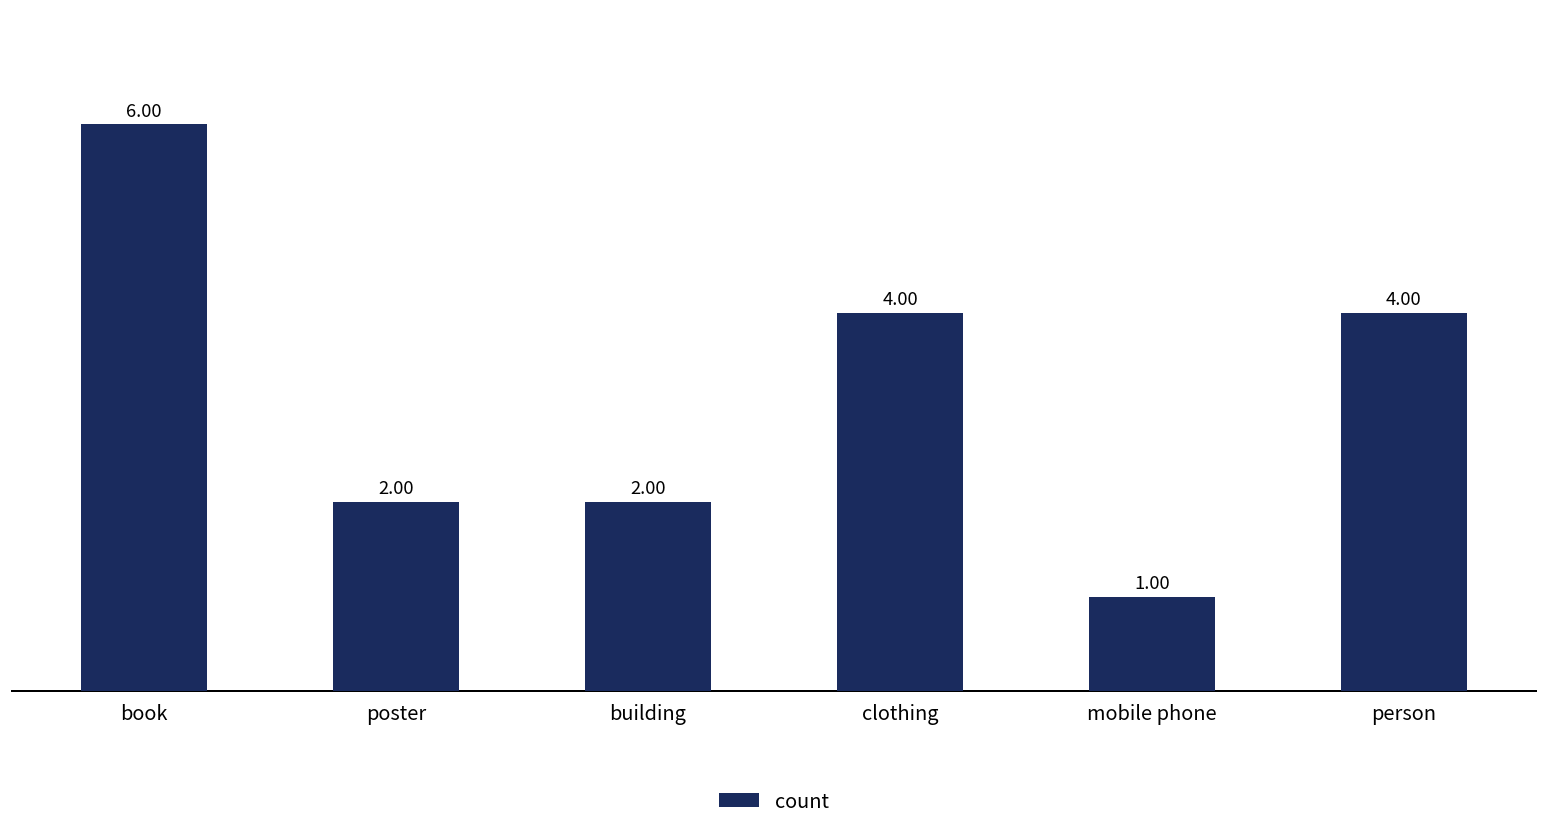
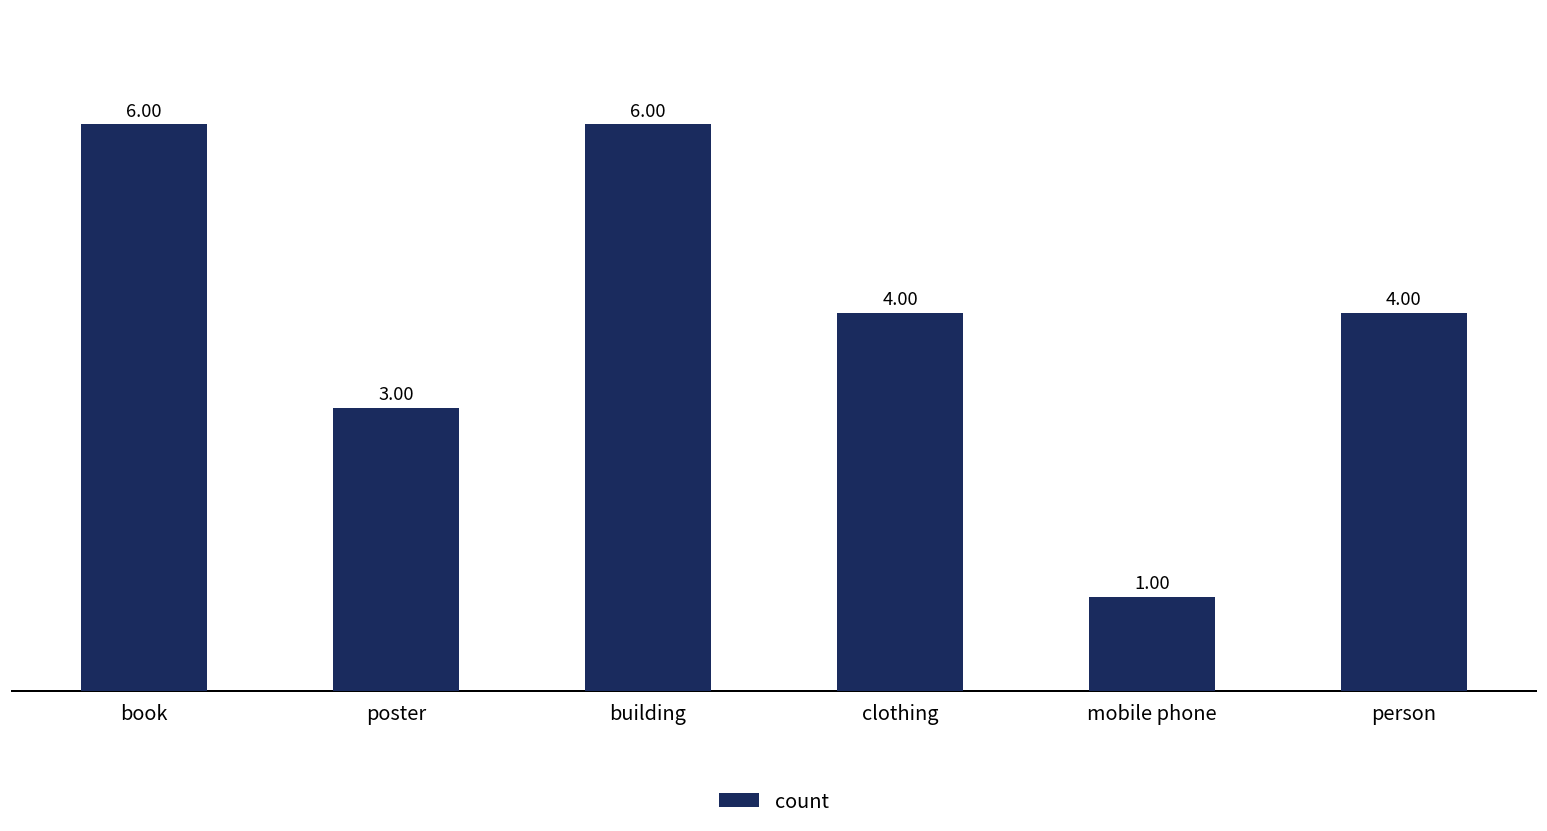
  {
    "book": 6.00,
-   "poster": 2.00,
-   "building": 2.00,
+   "poster": 3.00,
+   "building": 6.00,
    "clothing": 4.00,
    "mobile phone": 1.00,
    "person": 4.00
  }
